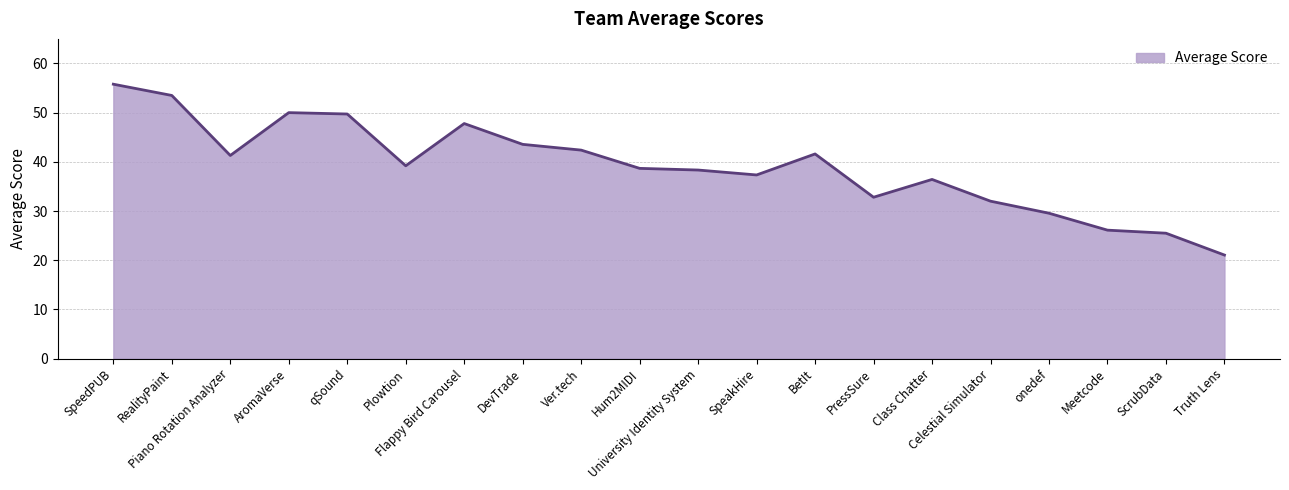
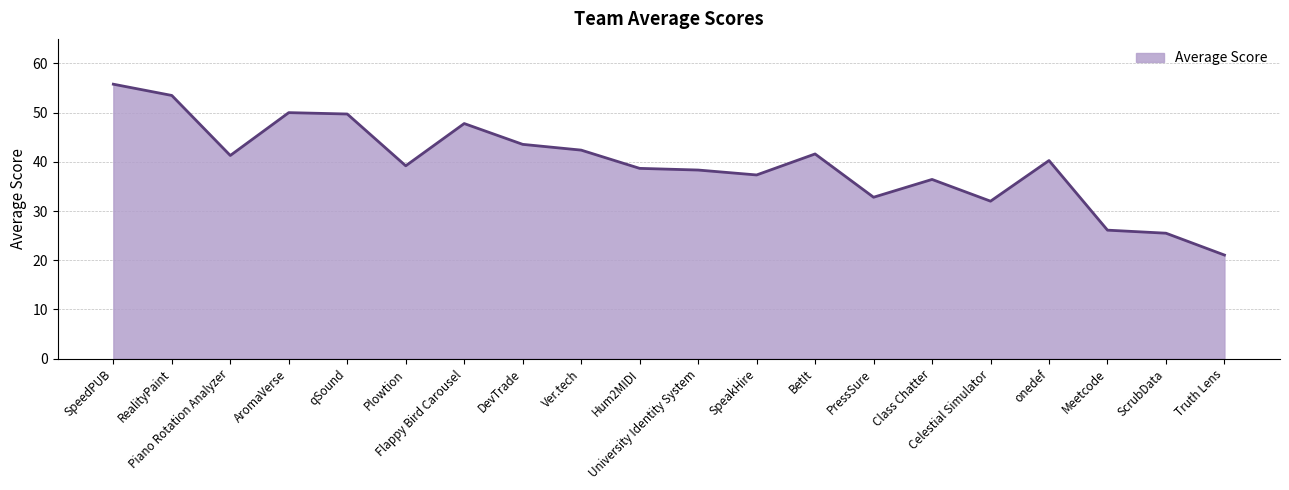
  {
    "SpeedPUB": 56,
    "RealityPaint": 54,
    "Piano Rotation Analyzer": 41,
    "AromaVerse": 50,
    "qSound": 50,
    "Plowtion": 39,
    "Flappy Bird Carousel": 48,
    "DevTrade": 44,
    "Ver.tech": 42,
    "Hum2MIDI": 39,
    "University Identity System": 38,
    "SpeakHire": 37,
    "BetIt": 42,
    "PressSure": 33,
    "Class Chatter": 36,
    "Celestial Simulator": 32,
-   "onedef": 30,
+   "onedef": 40,
    "Meetcode": 26,
    "ScrubData": 26,
    "Truth Lens": 21
  }
